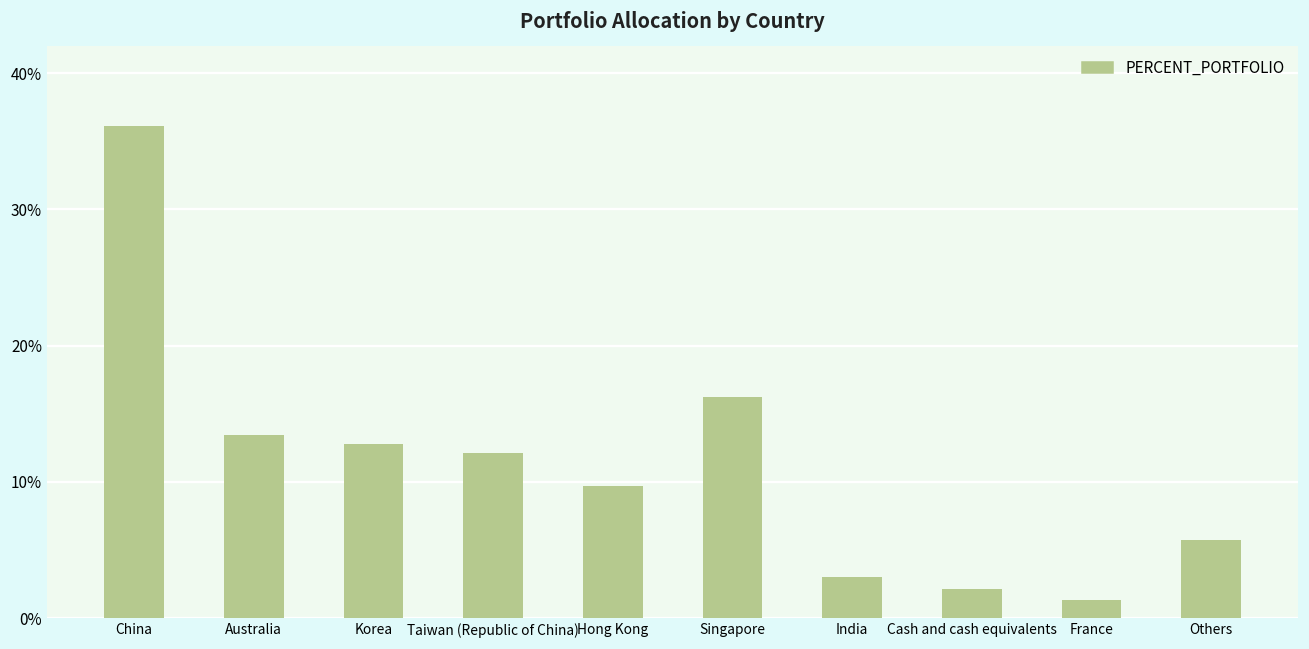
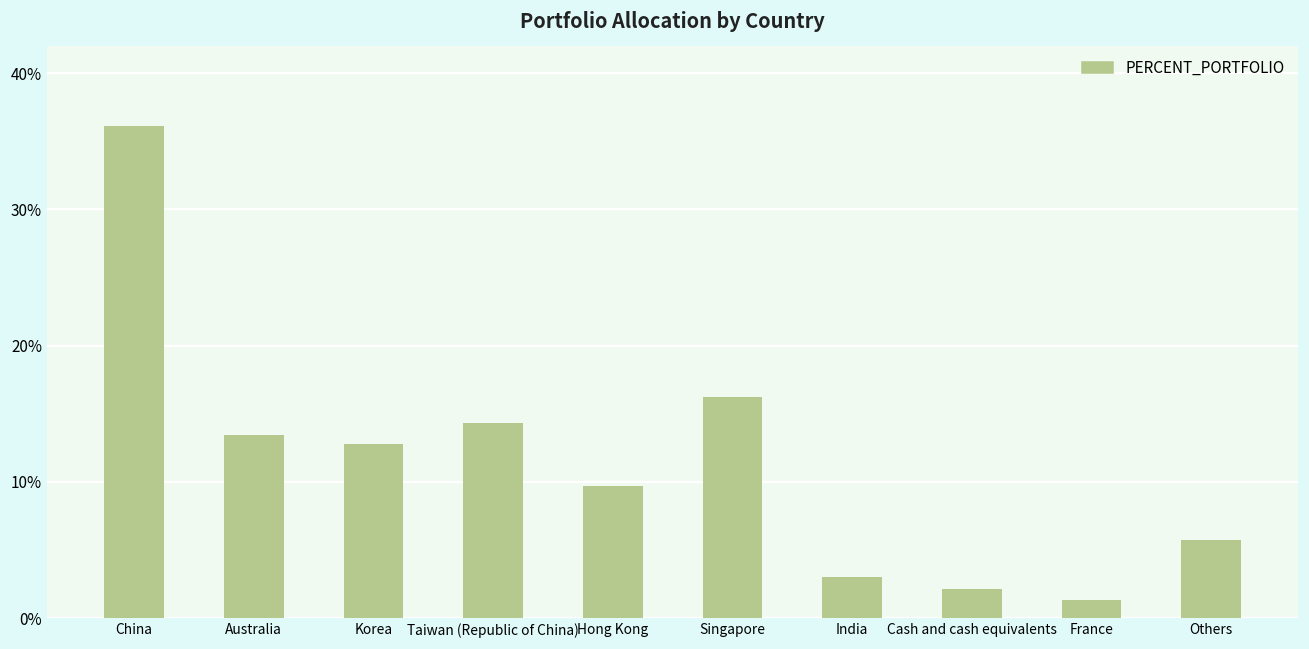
  {
    "China": "36.1%",
    "Australia": "13.4%",
    "Korea": "12.8%",
-   "Taiwan (Republic of China)": "12.1%",
+   "Taiwan (Republic of China)": "14.3%",
    "Hong Kong": "9.7%",
    "Singapore": "16.2%",
    "India": "3.0%",
    "Cash and cash equivalents": "2.1%",
    "France": "1.3%",
    "Others": "5.7%"
  }
